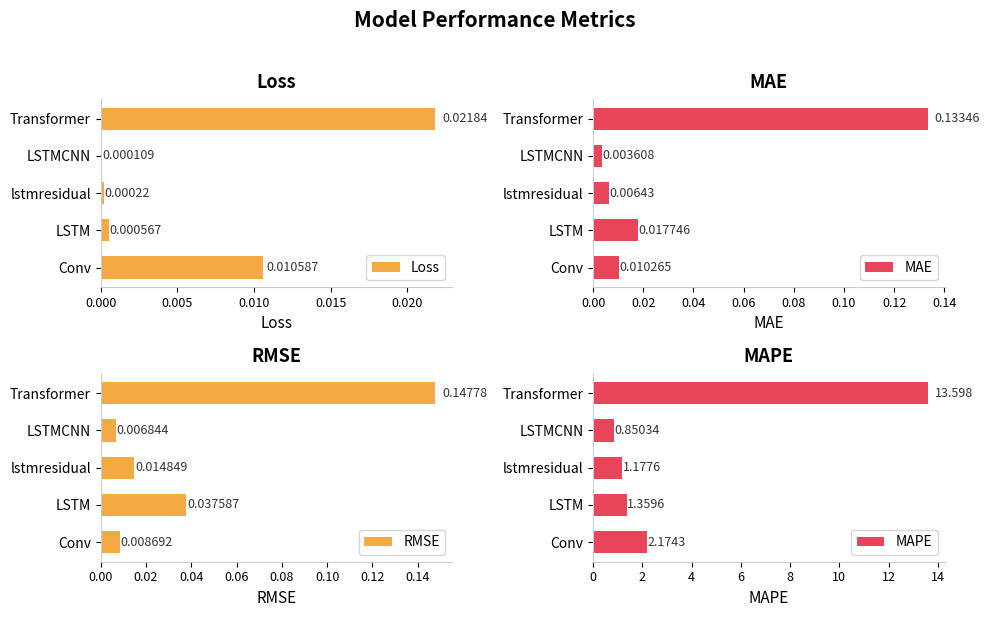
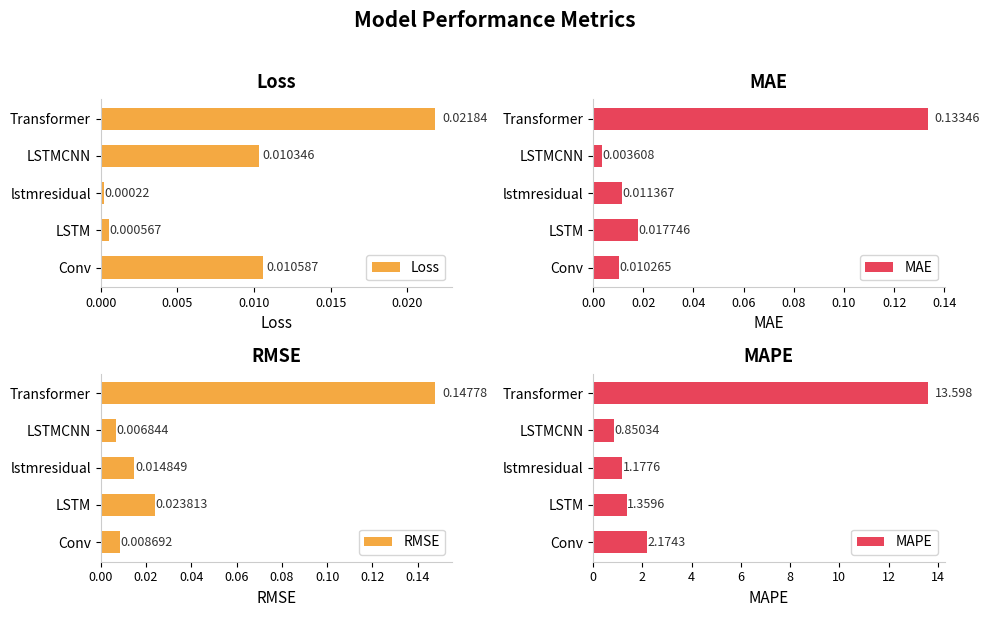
  {
    "Loss": {
      "Transformer": 0.02184,
-     "LSTMCNN": 0.000109,
+     "LSTMCNN": 0.010346,
      "lstmresidual": 0.00022,
      "LSTM": 0.000567,
      "Conv": 0.010587
    },
    "MAE": {
      "Transformer": 0.13346,
      "LSTMCNN": 0.003608,
-     "lstmresidual": 0.00643,
+     "lstmresidual": 0.011367,
      "LSTM": 0.017746,
      "Conv": 0.010265
    },
    "RMSE": {
      "Transformer": 0.14778,
      "LSTMCNN": 0.006844,
      "lstmresidual": 0.014849,
-     "LSTM": 0.037587,
+     "LSTM": 0.023813,
      "Conv": 0.008692
    },
    "MAPE": {
      "Transformer": 13.598,
      "LSTMCNN": 0.85034,
      "lstmresidual": 1.1776,
      "LSTM": 1.3596,
      "Conv": 2.1743
    }
  }
